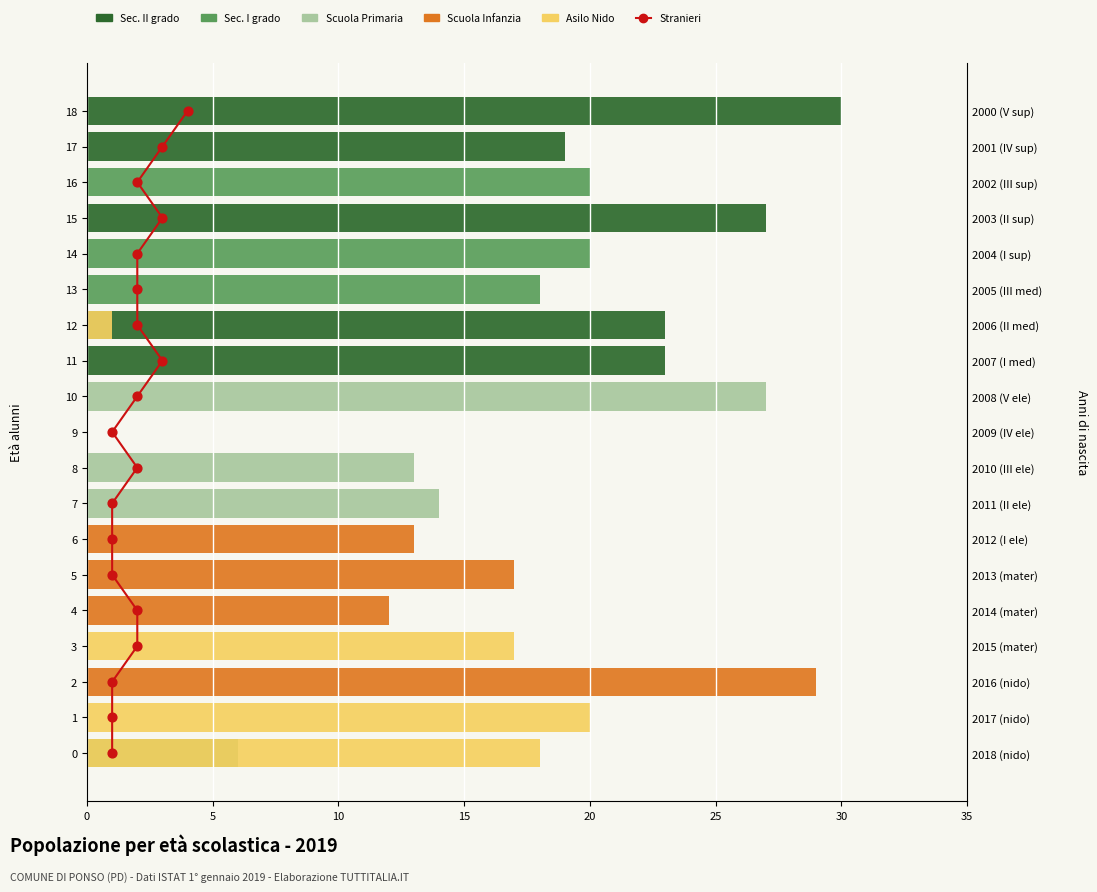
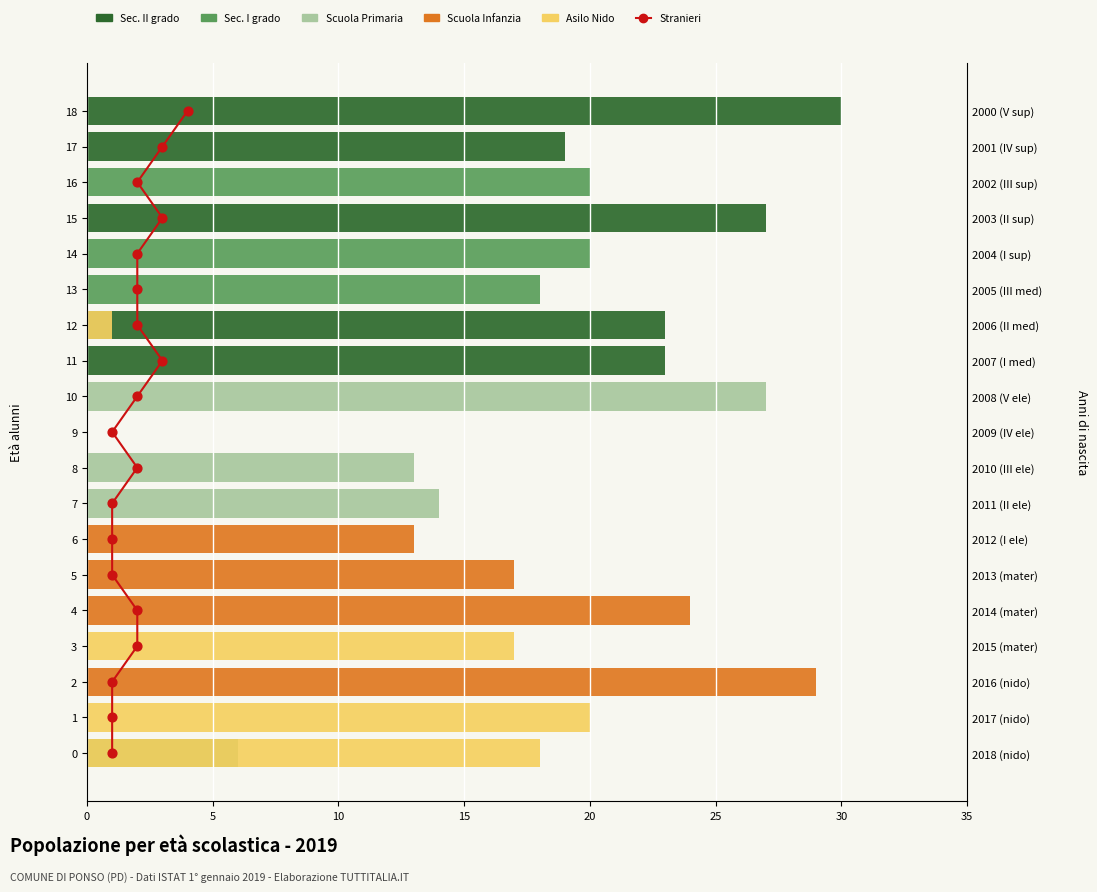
  {
    "Sec. II grado": {
      "18": 30,
      "17": 19,
      "16": 0,
      "15": 27,
      "14": 0,
      "13": 0,
      "12": 23,
      "11": 23,
      "10": 0,
      "9": 0,
      "8": 0,
      "7": 0,
      "6": 0,
      "5": 0,
      "4": 0,
      "3": 0,
      "2": 0,
      "1": 0,
      "0": 0
    },
    "Sec. I grado": {
      "18": 0,
      "17": 0,
      "16": 20,
      "15": 0,
      "14": 20,
      "13": 18,
      "12": 0,
      "11": 0,
      "10": 0,
      "9": 0,
      "8": 0,
      "7": 0,
      "6": 0,
      "5": 0,
      "4": 0,
      "3": 0,
      "2": 0,
      "1": 0
    },
    "Scuola Primaria": {
      "18": 0,
      "17": 0,
      "16": 0,
      "15": 0,
      "14": 0,
      "13": 0,
      "12": 0,
      "11": 0,
      "10": 27,
      "9": 0,
      "8": 13,
      "7": 14,
      "6": 0,
      "5": 0,
      "4": 0,
      "3": 0,
      "2": 0,
      "1": 0,
      "0": 0
    },
    "Scuola Infanzia": {
      "18": 0,
      "17": 0,
      "16": 0,
      "15": 0,
      "14": 0,
      "13": 0,
      "12": 0,
      "11": 0,
      "10": 0,
      "9": 0,
      "8": 0,
      "7": 0,
      "6": 13,
      "5": 17,
-     "4": 12,
+     "4": 24,
      "3": 0,
      "2": 29,
      "1": 0,
      "0": 0
    },
    "Asilo Nido": {
      "18": 0,
      "17": 0,
      "16": 0,
      "15": 0,
      "14": 0,
      "13": 0,
      "11": 0,
      "10": 0,
      "9": 0,
      "8": 0,
      "7": 0,
      "6": 0,
      "5": 0,
      "4": 0,
      "3": 17,
      "2": 0,
      "1": 20,
      "0": 18
    }
  }
